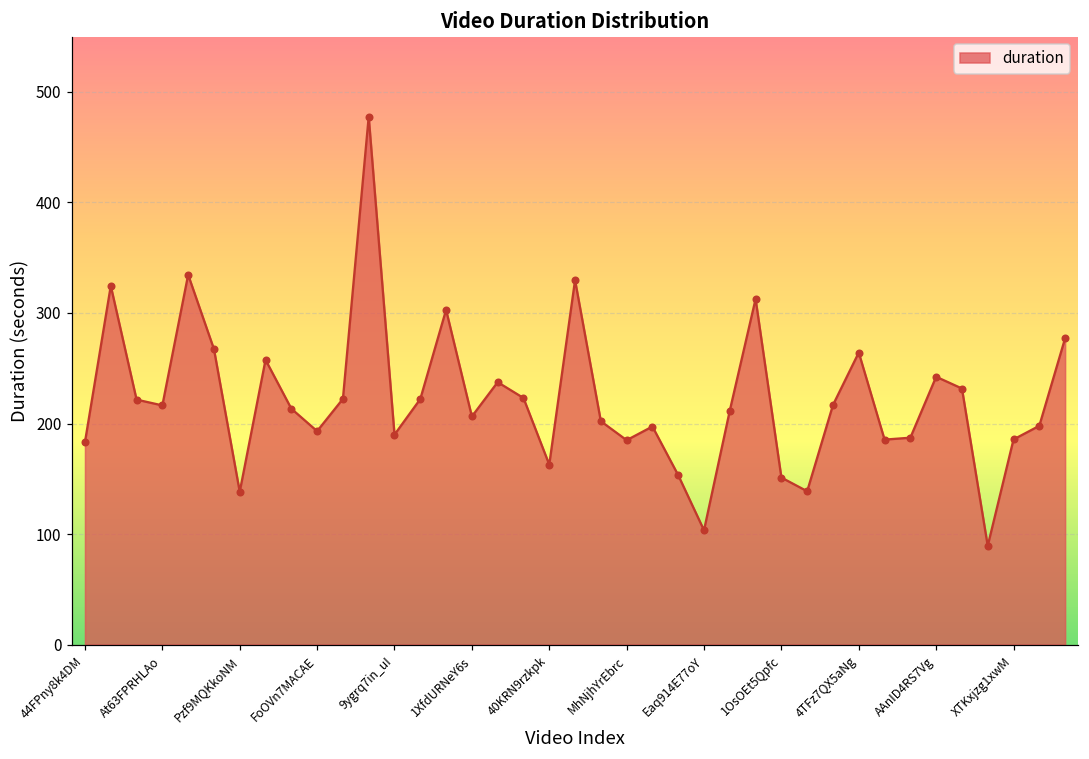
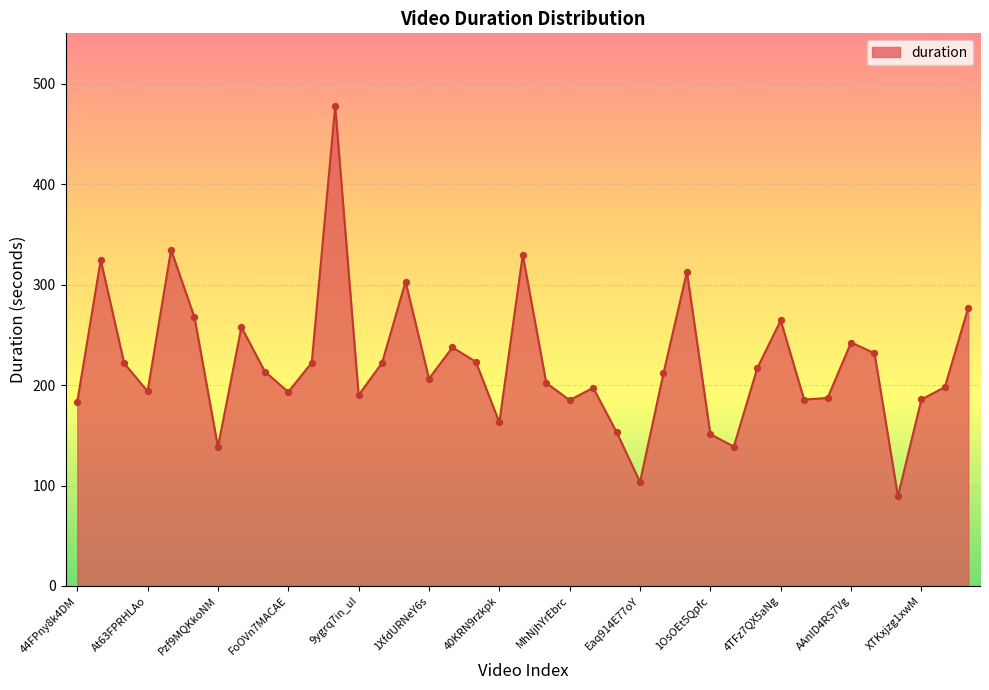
  {
    "44FPny8k4DM": 183,
-   "At63FPRHLAo": 216,
+   "At63FPRHLAo": 194,
    "Pzf9MQKkoNM": 138,
    "FoOVn7MACAE": 193,
    "9ygrq7in_uI": 190,
    "1XfdURNeY6s": 206,
    "40KRN9rzkpk": 163,
    "MhNjhYrEbrc": 185,
    "Eaq914E77oY": 103,
    "1OsOEt5Qpfc": 151,
    "4TFz7QX5aNg": 264,
    "AAnID4RS7Vg": 242,
    "XTKxjzg1xwM": 186
  }
